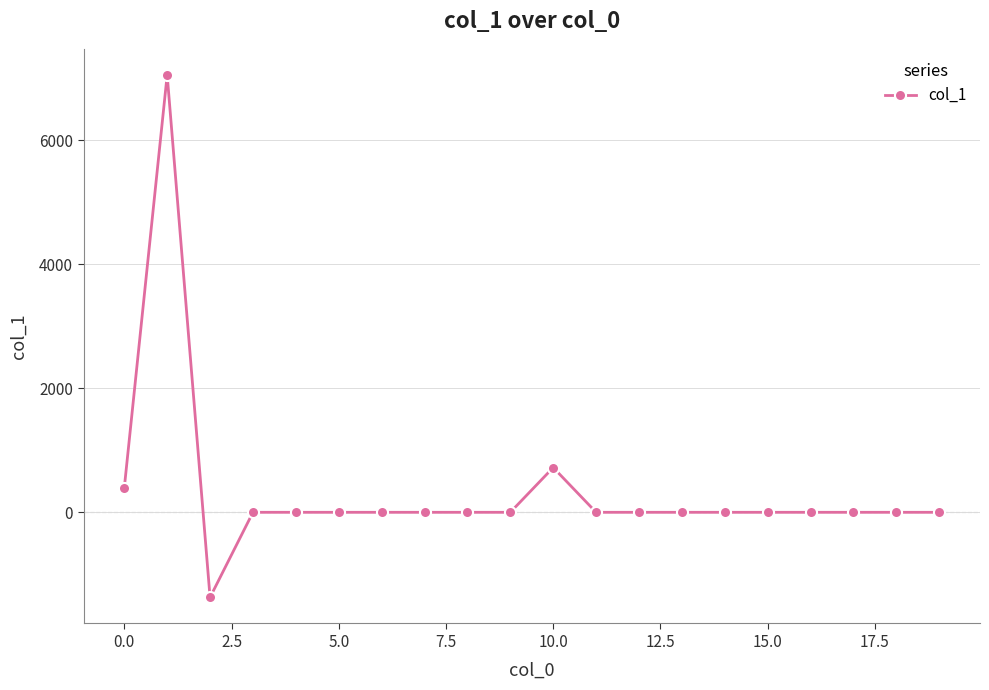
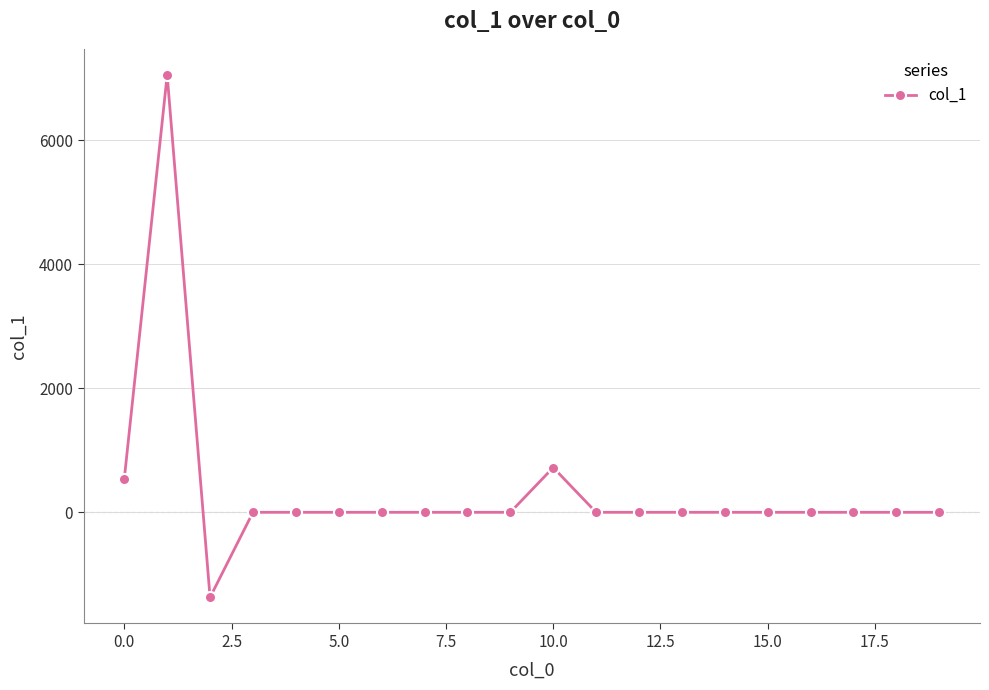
  {
-   "0.0": 400,
+   "0.0": 500,
    "5.0": 0,
    "10.0": 700,
    "15.0": 0
  }
